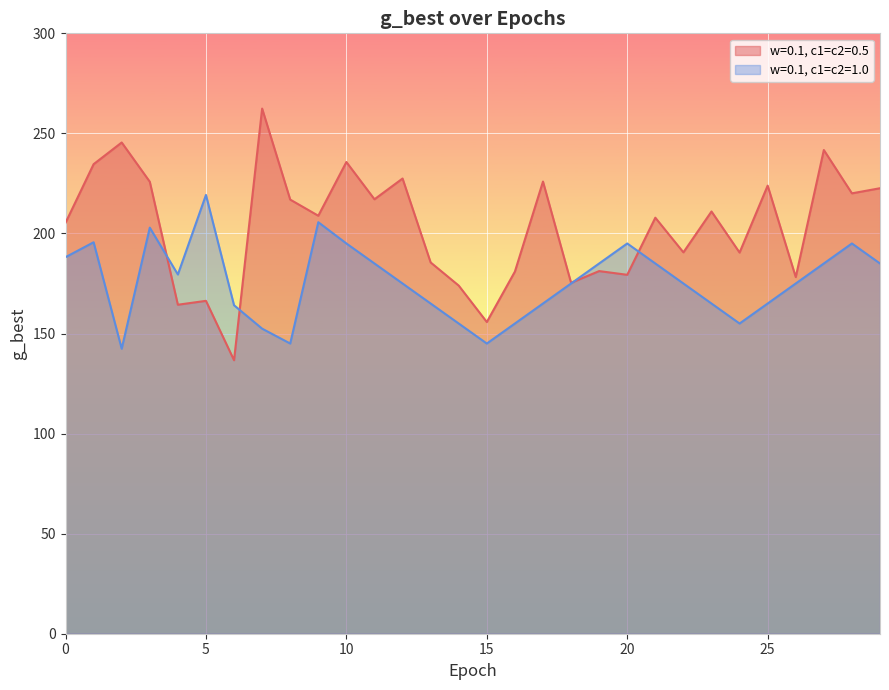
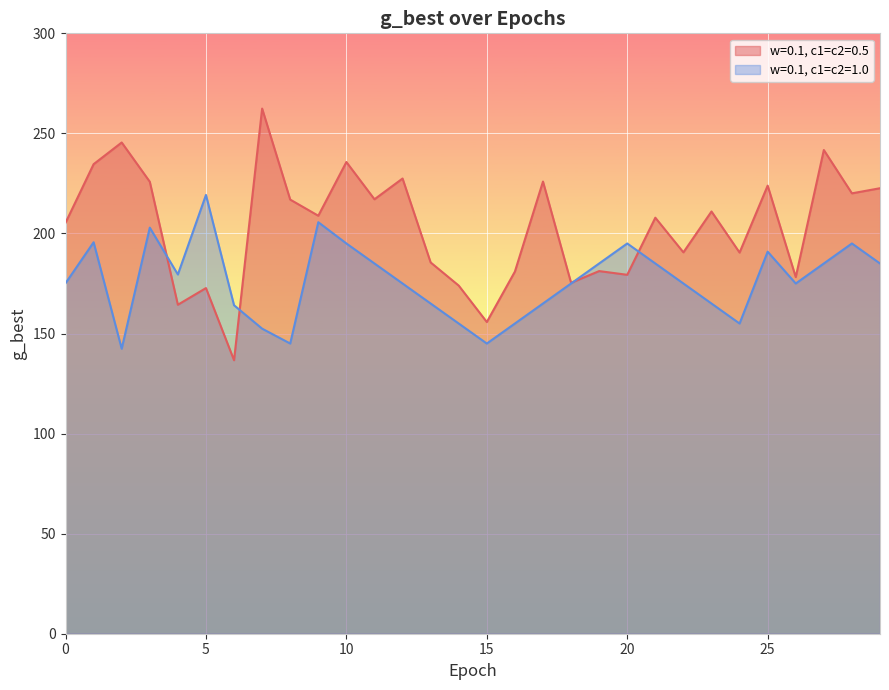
  {
    "w=0.1, c1=c2=0.5": {
      "0": 205,
-     "5": 166,
+     "5": 173,
      "10": 236,
      "15": 156,
      "20": 179,
      "25": 224
    },
    "w=0.1, c1=c2=1.0": {
-     "0": 188,
+     "0": 175,
      "5": 219,
      "10": 195,
      "15": 145,
      "20": 195,
-     "25": 165
+     "25": 191
    }
  }
